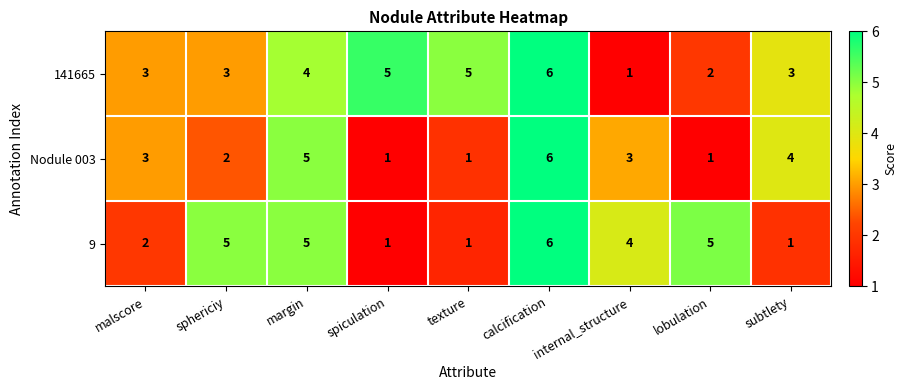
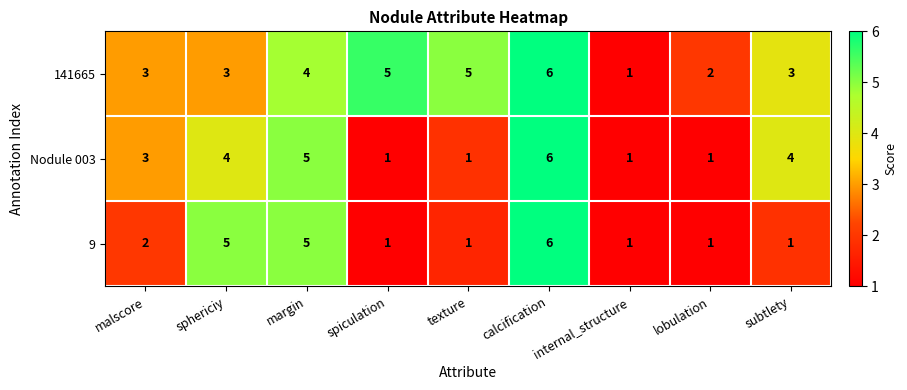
  {
    "141665": {
      "malscore": 3,
      "sphericiy": 3,
      "margin": 4,
      "spiculation": 5,
      "texture": 5,
      "calcification": 6,
      "internal_structure": 1,
      "lobulation": 2,
      "subtlety": 3
    },
    "Nodule 003": {
      "malscore": 3,
-     "sphericiy": 2,
+     "sphericiy": 4,
      "margin": 5,
      "spiculation": 1,
      "texture": 1,
      "calcification": 6,
-     "internal_structure": 3,
+     "internal_structure": 1,
      "lobulation": 1,
      "subtlety": 4
    },
    "9": {
      "malscore": 2,
      "sphericiy": 5,
      "margin": 5,
      "spiculation": 1,
      "texture": 1,
      "calcification": 6,
-     "internal_structure": 4,
-     "lobulation": 5,
+     "internal_structure": 1,
+     "lobulation": 1,
      "subtlety": 1
    }
  }
